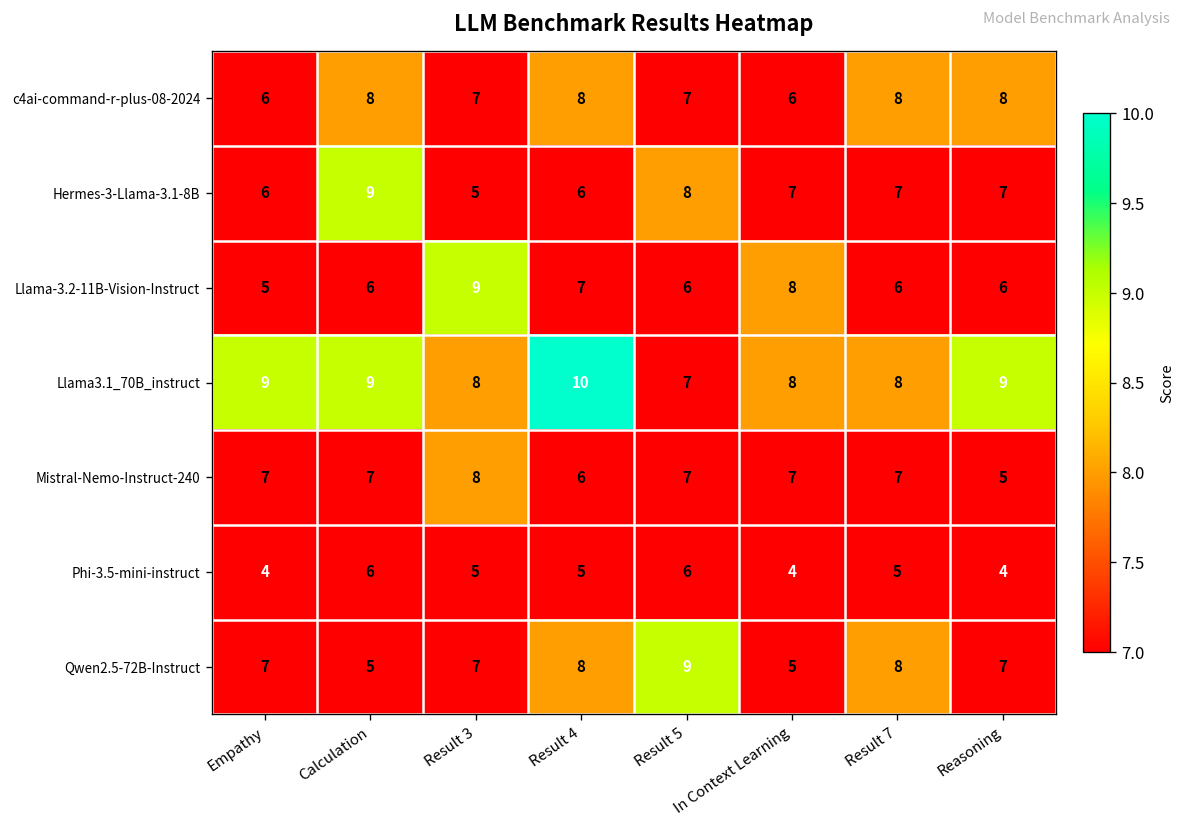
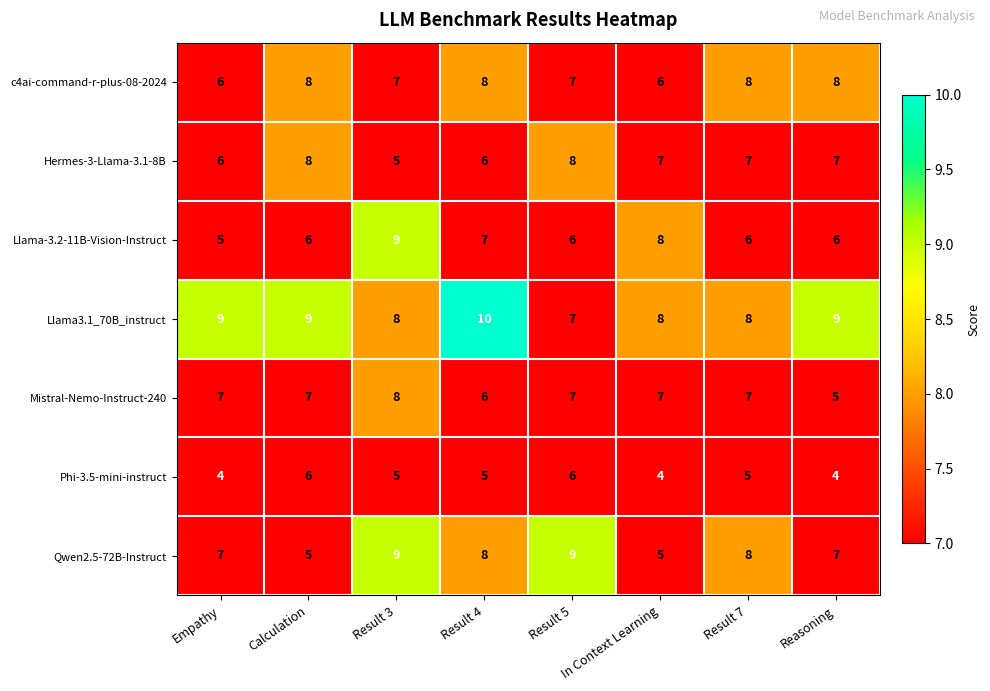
  {
    "c4ai-command-r-plus-08-2024": {
      "Empathy": 6,
      "Calculation": 8,
      "Result 3": 7,
      "Result 4": 8,
      "Result 5": 7,
      "In Context Learning": 6,
      "Result 7": 8,
      "Reasoning": 8
    },
    "Hermes-3-Llama-3.1-8B": {
      "Empathy": 6,
-     "Calculation": 9,
+     "Calculation": 8,
      "Result 3": 5,
      "Result 4": 6,
      "Result 5": 8,
      "In Context Learning": 7,
      "Result 7": 7,
      "Reasoning": 7
    },
    "Llama-3.2-11B-Vision-Instruct": {
      "Empathy": 5,
      "Calculation": 6,
      "Result 3": 9,
      "Result 4": 7,
      "Result 5": 6,
      "In Context Learning": 8,
      "Result 7": 6,
      "Reasoning": 6
    },
    "Llama3.1_70B_instruct": {
      "Empathy": 9,
      "Calculation": 9,
      "Result 3": 8,
      "Result 4": 10,
      "Result 5": 7,
      "In Context Learning": 8,
      "Result 7": 8,
      "Reasoning": 9
    },
    "Mistral-Nemo-Instruct-240": {
      "Empathy": 7,
      "Calculation": 7,
      "Result 3": 8,
      "Result 4": 6,
      "Result 5": 7,
      "In Context Learning": 7,
      "Result 7": 7,
      "Reasoning": 5
    },
    "Phi-3.5-mini-instruct": {
      "Empathy": 4,
      "Calculation": 6,
      "Result 3": 5,
      "Result 4": 5,
      "Result 5": 6,
      "In Context Learning": 4,
      "Result 7": 5,
      "Reasoning": 4
    },
    "Qwen2.5-72B-Instruct": {
      "Empathy": 7,
      "Calculation": 5,
-     "Result 3": 7,
+     "Result 3": 9,
      "Result 4": 8,
      "Result 5": 9,
      "In Context Learning": 5,
      "Result 7": 8,
      "Reasoning": 7
    }
  }
